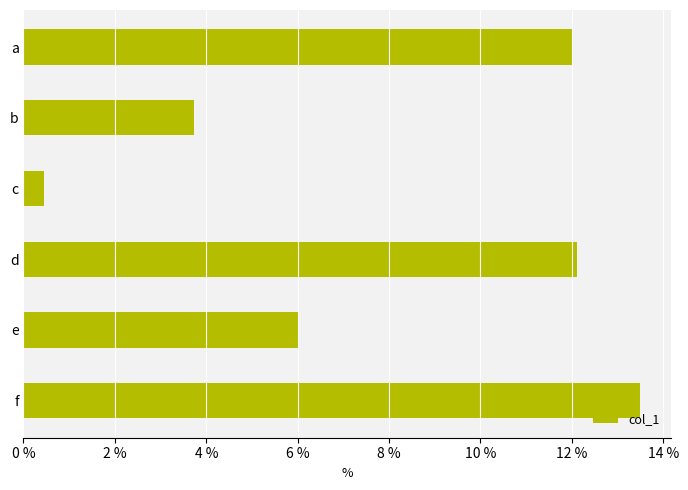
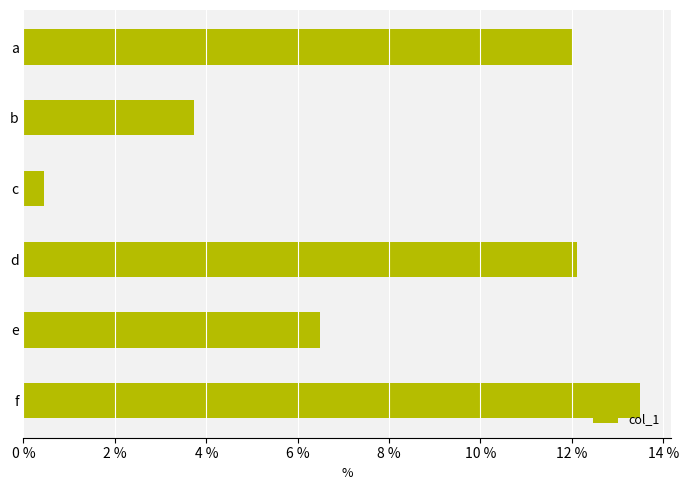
  {
    "a": "12.0 %",
    "b": "3.7 %",
    "c": "0.4 %",
    "d": "12.1 %",
-   "e": "6.0 %",
+   "e": "6.5 %",
    "f": "13.5 %"
  }
